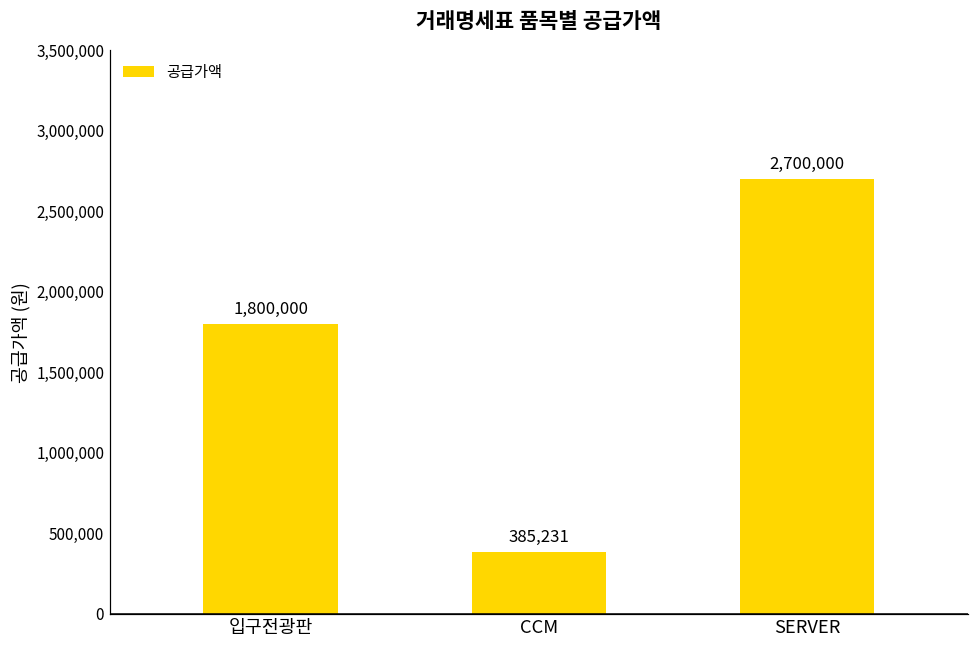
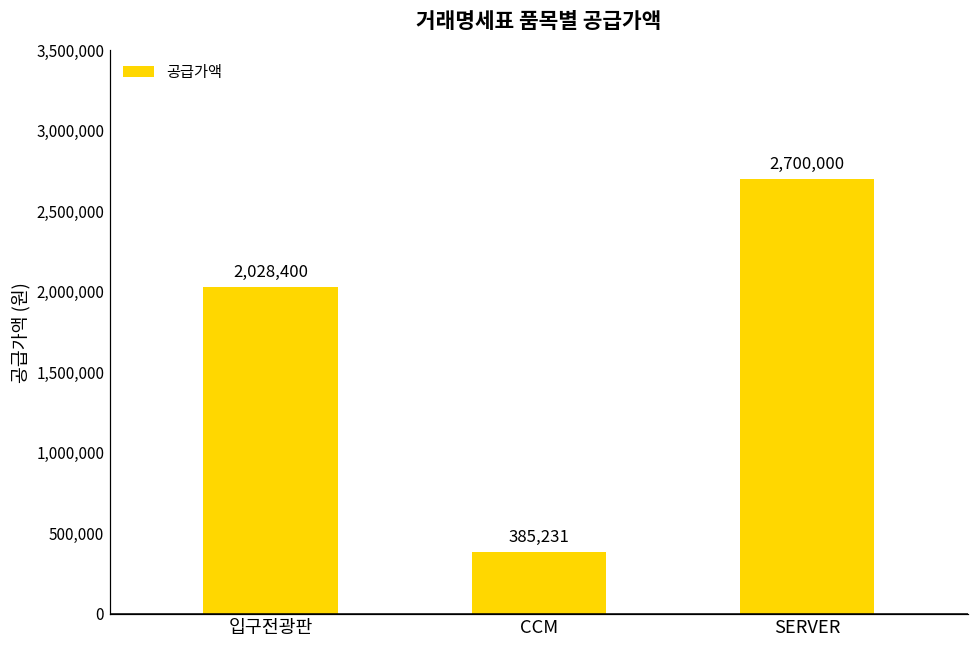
  {
-   "입구전광판": "1,800,000",
+   "입구전광판": "2,028,400",
    "CCM": "385,231",
    "SERVER": "2,700,000"
  }
